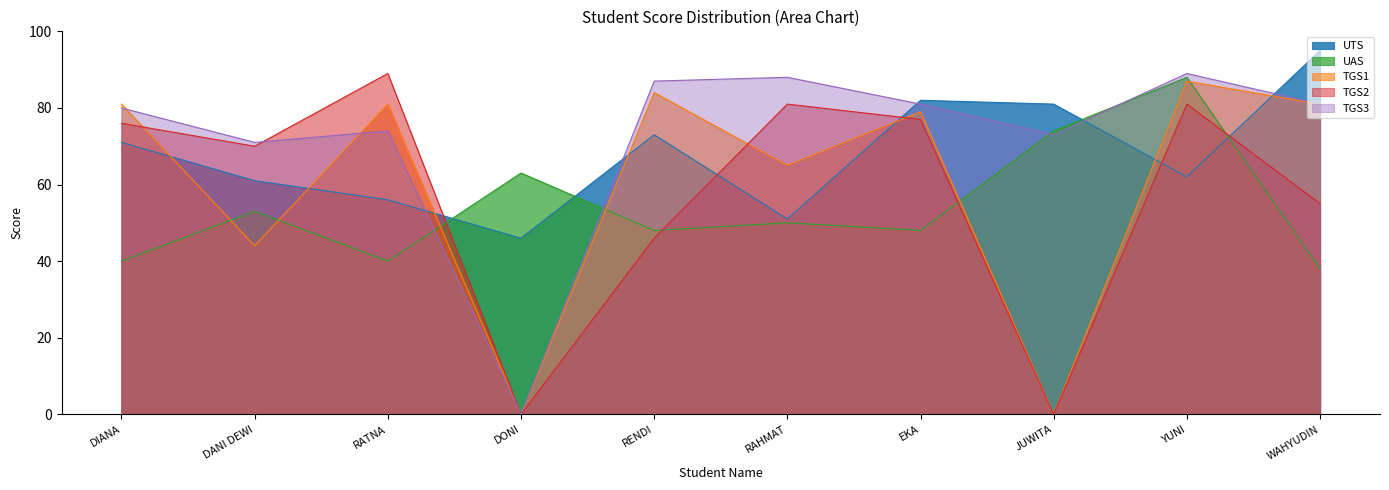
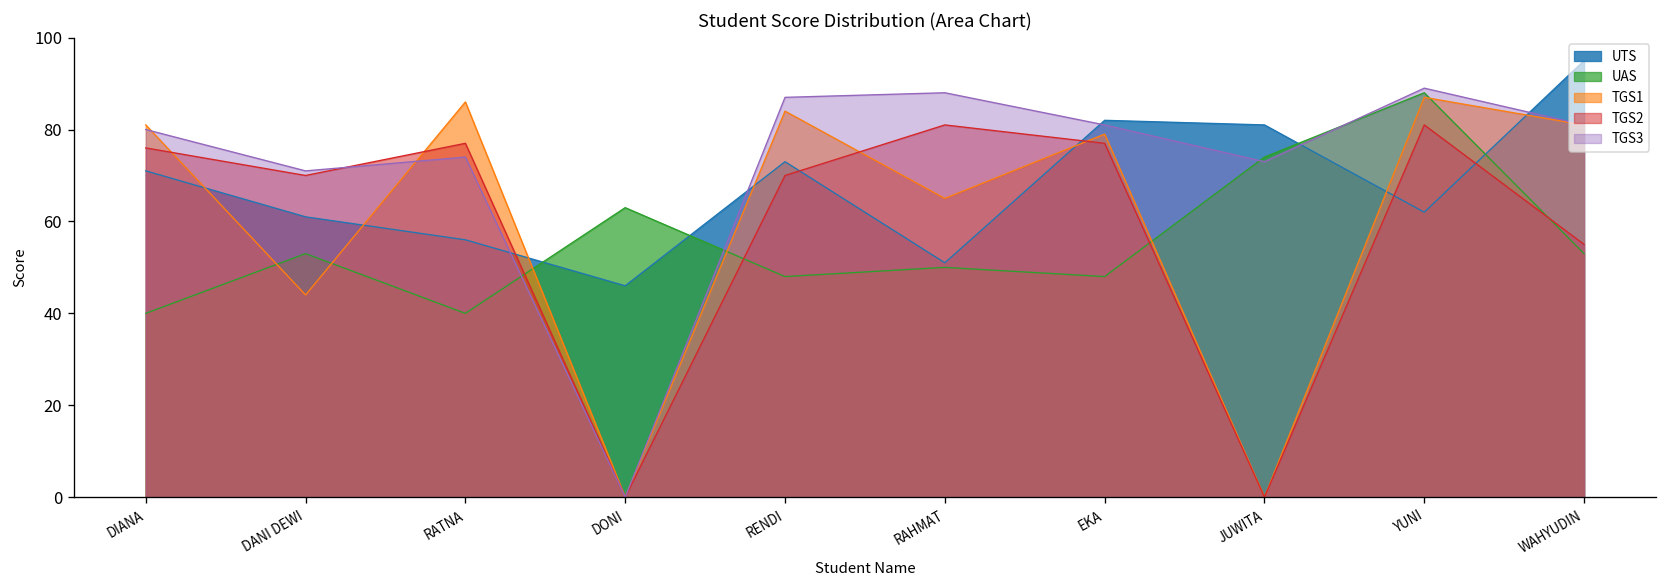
  {
    "UTS": {
      "DIANA": 71,
      "DANI DEWI": 61,
      "RATNA": 56,
      "DONI": 46,
      "RENDI": 73,
      "RAHMAT": 51,
      "EKA": 82,
      "JUWITA": 81,
      "YUNI": 62
    },
    "UAS": {
      "DIANA": 40,
      "DANI DEWI": 53,
      "RATNA": 40,
      "DONI": 63,
      "RENDI": 48,
      "RAHMAT": 50,
      "EKA": 48,
      "JUWITA": 74,
      "YUNI": 88,
-     "WAHYUDIN": 38
+     "WAHYUDIN": 53
    },
    "TGS1": {
      "DIANA": 81,
      "DANI DEWI": 44,
-     "RATNA": 81,
+     "RATNA": 86,
      "RENDI": 84,
      "RAHMAT": 65,
      "EKA": 79,
      "YUNI": 87
    },
    "TGS2": {
      "DIANA": 76,
      "DANI DEWI": 70,
-     "RATNA": 89,
-     "RENDI": 46,
+     "RATNA": 77,
+     "RENDI": 70,
      "RAHMAT": 81,
      "EKA": 77,
      "YUNI": 81,
      "WAHYUDIN": 55
    },
    "TGS3": {
      "DIANA": 80,
      "DANI DEWI": 71,
      "RATNA": 74,
      "RENDI": 87,
      "RAHMAT": 88,
      "EKA": 81,
      "JUWITA": 73,
      "YUNI": 89
    }
  }
